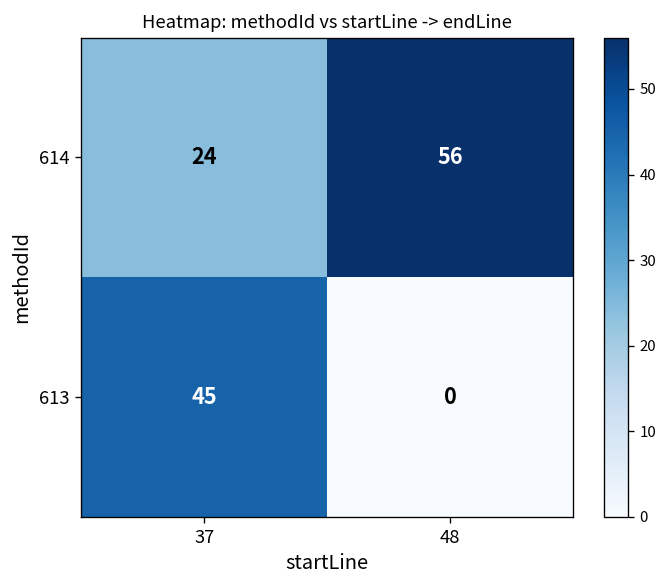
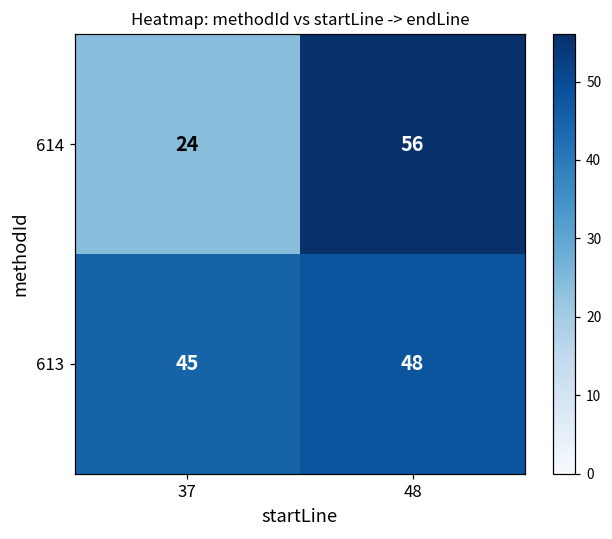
  {
    "614": {
      "37": 24,
      "48": 56
    },
    "613": {
      "37": 45,
-     "48": 0
+     "48": 48
    }
  }
